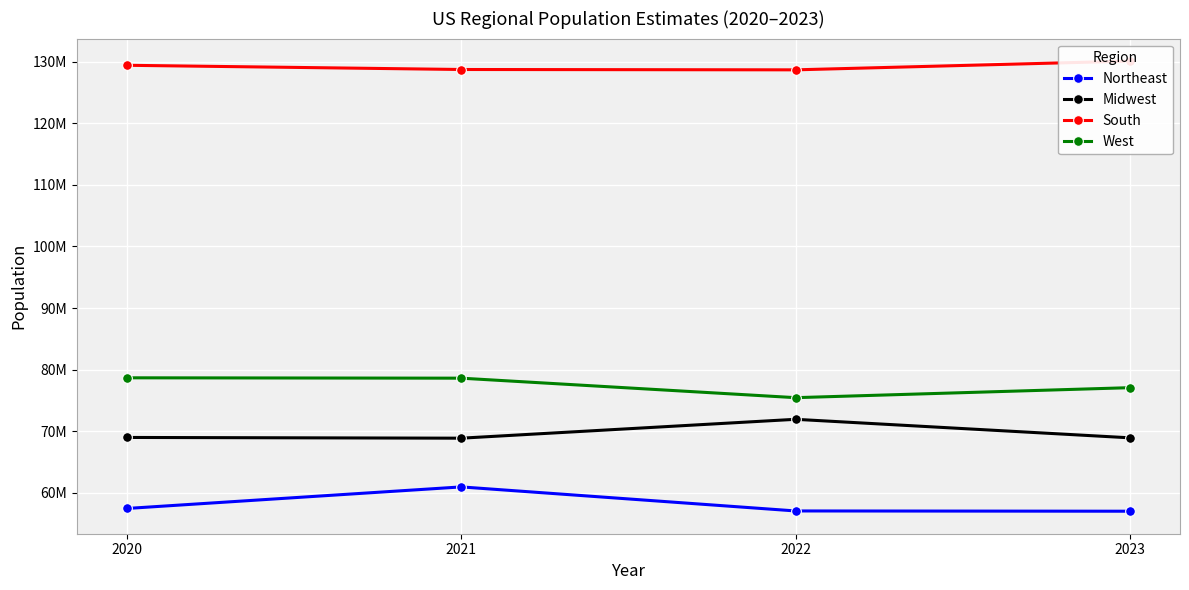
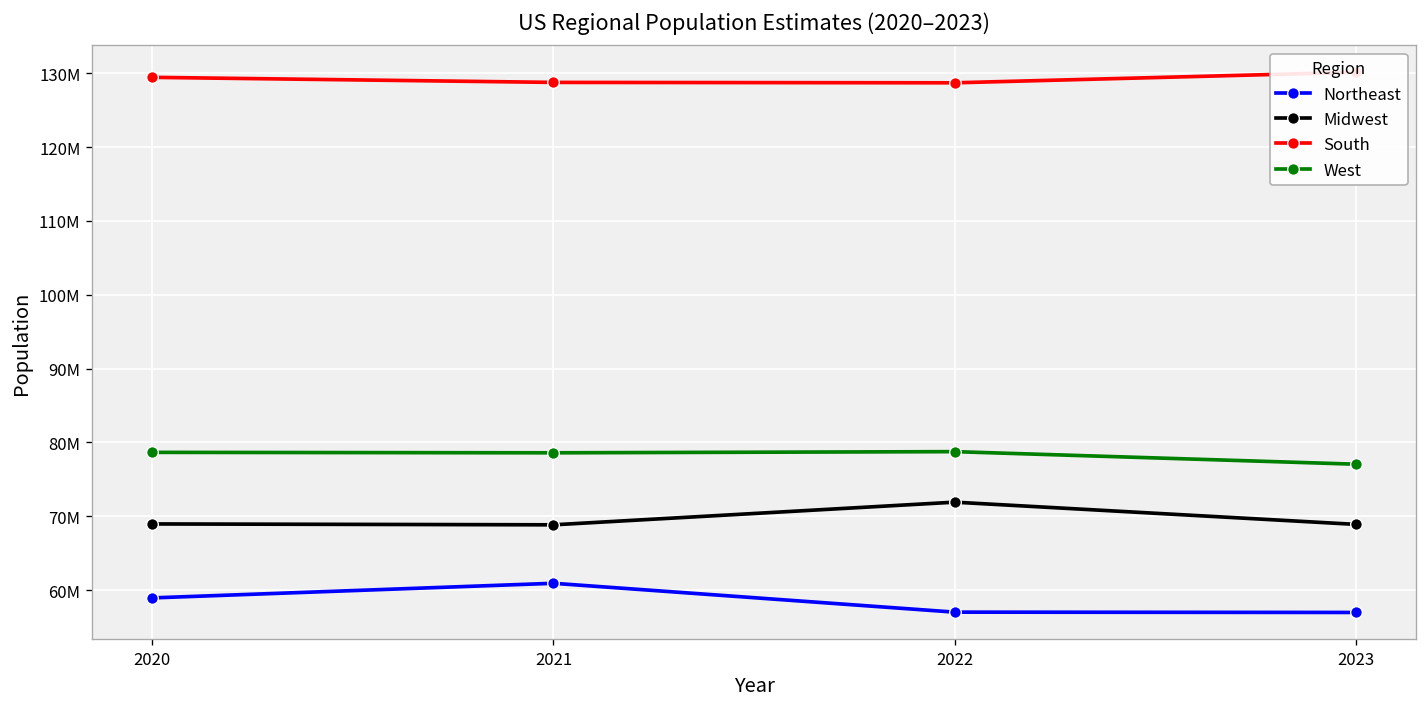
  {
    "Northeast": {
-     "2020": 57000000,
+     "2020": 59000000,
      "2021": 61000000,
      "2022": 57000000,
      "2023": 57000000
    },
    "Midwest": {
      "2020": 69000000,
      "2021": 69000000,
      "2022": 72000000,
      "2023": 69000000
    },
    "South": {
      "2020": 129000000,
      "2021": 129000000,
      "2022": 129000000
    },
    "West": {
      "2020": 79000000,
      "2021": 79000000,
-     "2022": 75000000,
+     "2022": 79000000,
      "2023": 77000000
    }
  }
